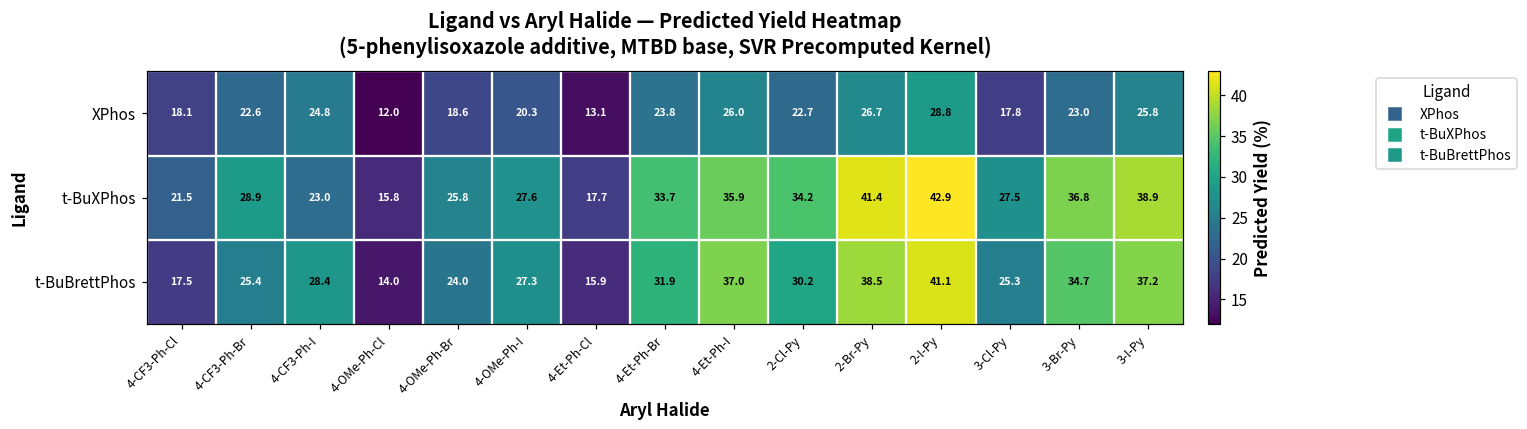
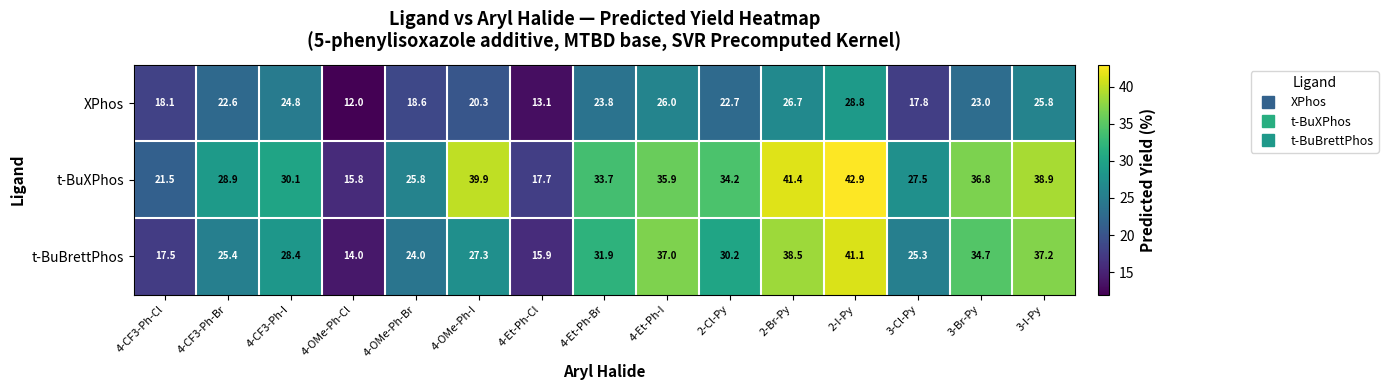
  {
    "XPhos": {
      "4-CF3-Ph-Cl": 18.1,
      "4-CF3-Ph-Br": 22.6,
      "4-CF3-Ph-I": 24.8,
      "4-OMe-Ph-Cl": 12.0,
      "4-OMe-Ph-Br": 18.6,
      "4-OMe-Ph-I": 20.3,
      "4-Et-Ph-Cl": 13.1,
      "4-Et-Ph-Br": 23.8,
      "4-Et-Ph-I": 26.0,
      "2-Cl-Py": 22.7,
      "2-Br-Py": 26.7,
      "2-I-Py": 28.8,
      "3-Cl-Py": 17.8,
      "3-Br-Py": 23.0,
      "3-I-Py": 25.8
    },
    "t-BuXPhos": {
      "4-CF3-Ph-Cl": 21.5,
      "4-CF3-Ph-Br": 28.9,
-     "4-CF3-Ph-I": 23.0,
+     "4-CF3-Ph-I": 30.1,
      "4-OMe-Ph-Cl": 15.8,
      "4-OMe-Ph-Br": 25.8,
-     "4-OMe-Ph-I": 27.6,
+     "4-OMe-Ph-I": 39.9,
      "4-Et-Ph-Cl": 17.7,
      "4-Et-Ph-Br": 33.7,
      "4-Et-Ph-I": 35.9,
      "2-Cl-Py": 34.2,
      "2-Br-Py": 41.4,
      "2-I-Py": 42.9,
      "3-Cl-Py": 27.5,
      "3-Br-Py": 36.8,
      "3-I-Py": 38.9
    },
    "t-BuBrettPhos": {
      "4-CF3-Ph-Cl": 17.5,
      "4-CF3-Ph-Br": 25.4,
      "4-CF3-Ph-I": 28.4,
      "4-OMe-Ph-Cl": 14.0,
      "4-OMe-Ph-Br": 24.0,
      "4-OMe-Ph-I": 27.3,
      "4-Et-Ph-Cl": 15.9,
      "4-Et-Ph-Br": 31.9,
      "4-Et-Ph-I": 37.0,
      "2-Cl-Py": 30.2,
      "2-Br-Py": 38.5,
      "2-I-Py": 41.1,
      "3-Cl-Py": 25.3,
      "3-Br-Py": 34.7,
      "3-I-Py": 37.2
    }
  }
